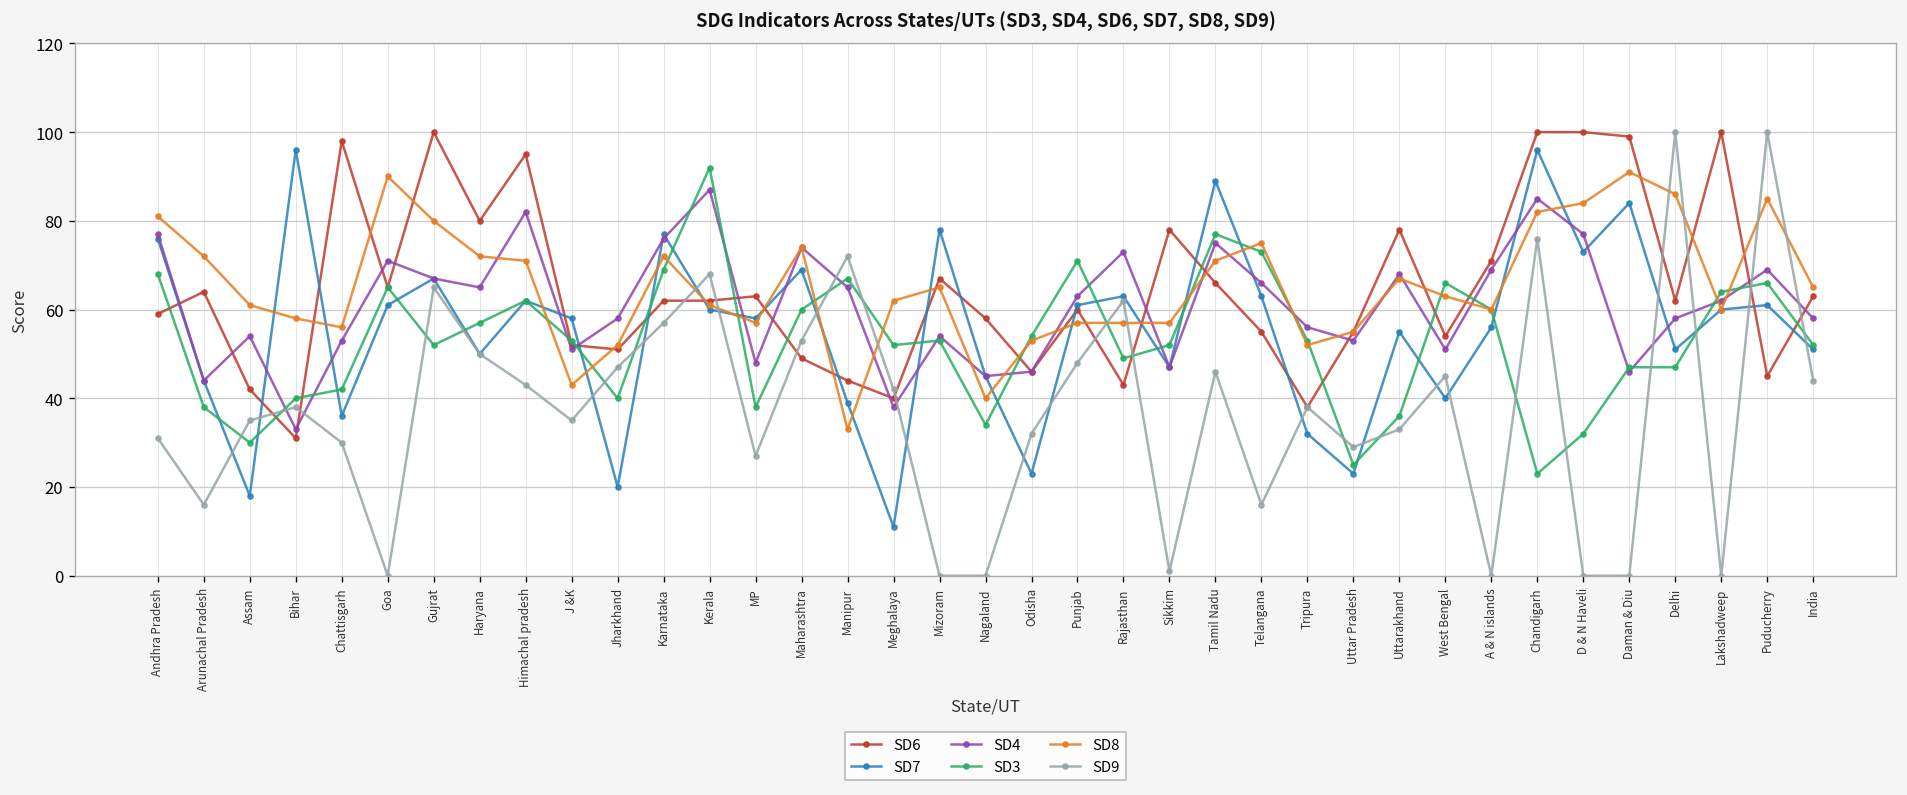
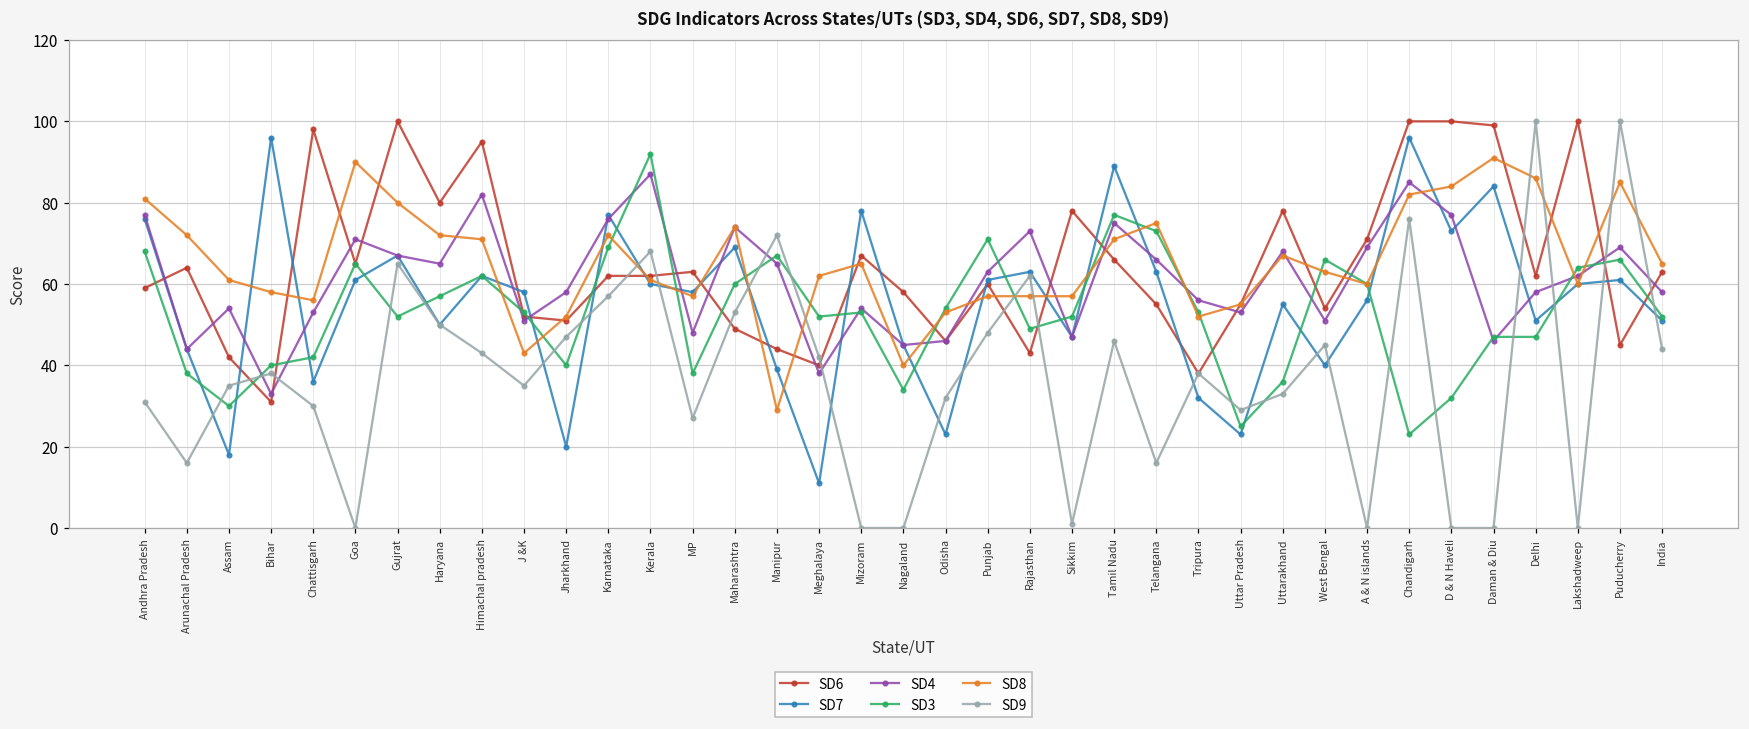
  {
    "SD6": {
      "Andhra Pradesh": 59,
      "Arunachal Pradesh": 64,
      "Assam": 42,
      "Bihar": 31,
      "Chattisgarh": 98,
      "Gujrat": 100,
      "Haryana": 80,
      "Himachal pradesh": 95,
      "J &K": 52,
      "Jharkhand": 51,
      "Karnataka": 62,
      "Kerala": 62,
      "MP": 63,
      "Maharashtra": 49,
      "Manipur": 44,
      "Meghalaya": 40,
      "Mizoram": 67,
      "Nagaland": 58,
      "Punjab": 60,
      "Rajasthan": 43,
      "Sikkim": 78,
      "Tamil Nadu": 66,
      "Telangana": 55,
      "Uttarakhand": 78,
      "West Bengal": 54,
      "A & N islands": 71,
      "Chandigarh": 100,
      "D & N Haveli": 100,
      "Daman & Diu": 99,
      "Delhi": 62,
      "Lakshadweep": 100,
      "Puducherry": 45,
      "India": 63
    },
    "SD7": {
      "Andhra Pradesh": 76,
      "Assam": 18,
      "Bihar": 96,
      "Chattisgarh": 36,
      "Goa": 61,
      "J &K": 58,
      "Jharkhand": 20,
      "Karnataka": 77,
      "Kerala": 60,
      "MP": 58,
      "Maharashtra": 69,
      "Manipur": 39,
      "Meghalaya": 11,
      "Mizoram": 78,
      "Odisha": 23,
      "Punjab": 61,
      "Rajasthan": 63,
      "Tamil Nadu": 89,
      "Telangana": 63,
      "Tripura": 32,
      "Uttar Pradesh": 23,
      "Uttarakhand": 55,
      "West Bengal": 40,
      "A & N islands": 56,
      "Chandigarh": 96,
      "D & N Haveli": 73,
      "Daman & Diu": 84,
      "Delhi": 51,
      "Puducherry": 61,
      "India": 51
    },
    "SD4": {
      "Andhra Pradesh": 77,
      "Assam": 54,
      "Bihar": 33,
      "Chattisgarh": 53,
      "Goa": 71,
      "Haryana": 65,
      "Himachal pradesh": 82,
      "J &K": 51,
      "Jharkhand": 58,
      "Karnataka": 76,
      "Kerala": 87,
      "MP": 48,
      "Manipur": 65,
      "Meghalaya": 38,
      "Mizoram": 54,
      "Punjab": 63,
      "Rajasthan": 73,
      "Tamil Nadu": 75,
      "Telangana": 66,
      "Tripura": 56,
      "Uttar Pradesh": 53,
      "Uttarakhand": 68,
      "West Bengal": 51,
      "A & N islands": 69,
      "Chandigarh": 85,
      "D & N Haveli": 77,
      "Daman & Diu": 46,
      "Delhi": 58,
      "Lakshadweep": 62,
      "Puducherry": 69,
      "India": 58
    },
    "SD3": {
      "Andhra Pradesh": 68,
      "Arunachal Pradesh": 38,
      "Assam": 30,
      "Bihar": 40,
      "Chattisgarh": 42,
      "Gujrat": 52,
      "Haryana": 57,
      "J &K": 53,
      "Jharkhand": 40,
      "Karnataka": 69,
      "Kerala": 92,
      "MP": 38,
      "Maharashtra": 60,
      "Manipur": 67,
      "Meghalaya": 52,
      "Mizoram": 53,
      "Nagaland": 34,
      "Odisha": 54,
      "Punjab": 71,
      "Rajasthan": 49,
      "Sikkim": 52,
      "Tamil Nadu": 77,
      "Telangana": 73,
      "Tripura": 53,
      "Uttar Pradesh": 25,
      "Uttarakhand": 36,
      "West Bengal": 66,
      "Chandigarh": 23,
      "D & N Haveli": 32,
      "Daman & Diu": 47,
      "Delhi": 47,
      "Lakshadweep": 64,
      "Puducherry": 66,
      "India": 52
    },
    "SD8": {
      "Andhra Pradesh": 81,
      "Arunachal Pradesh": 72,
      "Assam": 61,
      "Bihar": 58,
      "Chattisgarh": 56,
      "Goa": 90,
      "Gujrat": 80,
      "Haryana": 72,
      "Himachal pradesh": 71,
      "J &K": 43,
      "Jharkhand": 52,
      "Karnataka": 72,
      "Kerala": 61,
      "MP": 57,
-     "Manipur": 33,
+     "Manipur": 29,
      "Meghalaya": 62,
      "Mizoram": 65,
      "Nagaland": 40,
      "Odisha": 53,
      "Punjab": 57,
      "Rajasthan": 57,
      "Sikkim": 57,
      "Tamil Nadu": 71,
      "Telangana": 75,
      "Tripura": 52,
      "Uttarakhand": 67,
      "West Bengal": 63,
      "Chandigarh": 82,
      "D & N Haveli": 84,
      "Daman & Diu": 91,
      "Delhi": 86,
      "Puducherry": 85,
      "India": 65
    },
    "SD9": {
      "Andhra Pradesh": 31,
      "Arunachal Pradesh": 16,
      "Assam": 35,
      "Bihar": 38,
      "Chattisgarh": 30,
      "Goa": 0,
      "Gujrat": 65,
      "Himachal pradesh": 43,
      "J &K": 35,
      "Jharkhand": 47,
      "Karnataka": 57,
      "Kerala": 68,
      "MP": 27,
      "Maharashtra": 53,
      "Manipur": 72,
      "Meghalaya": 42,
      "Mizoram": 0,
      "Nagaland": 0,
      "Odisha": 32,
      "Punjab": 48,
      "Rajasthan": 62,
      "Sikkim": 1,
      "Tamil Nadu": 46,
      "Telangana": 16,
      "Uttar Pradesh": 29,
      "Uttarakhand": 33,
      "West Bengal": 45,
      "A & N islands": 0,
      "Chandigarh": 76,
      "D & N Haveli": 0,
      "Daman & Diu": 0,
      "Delhi": 100,
      "Lakshadweep": 0,
      "Puducherry": 100,
      "India": 44
    }
  }
